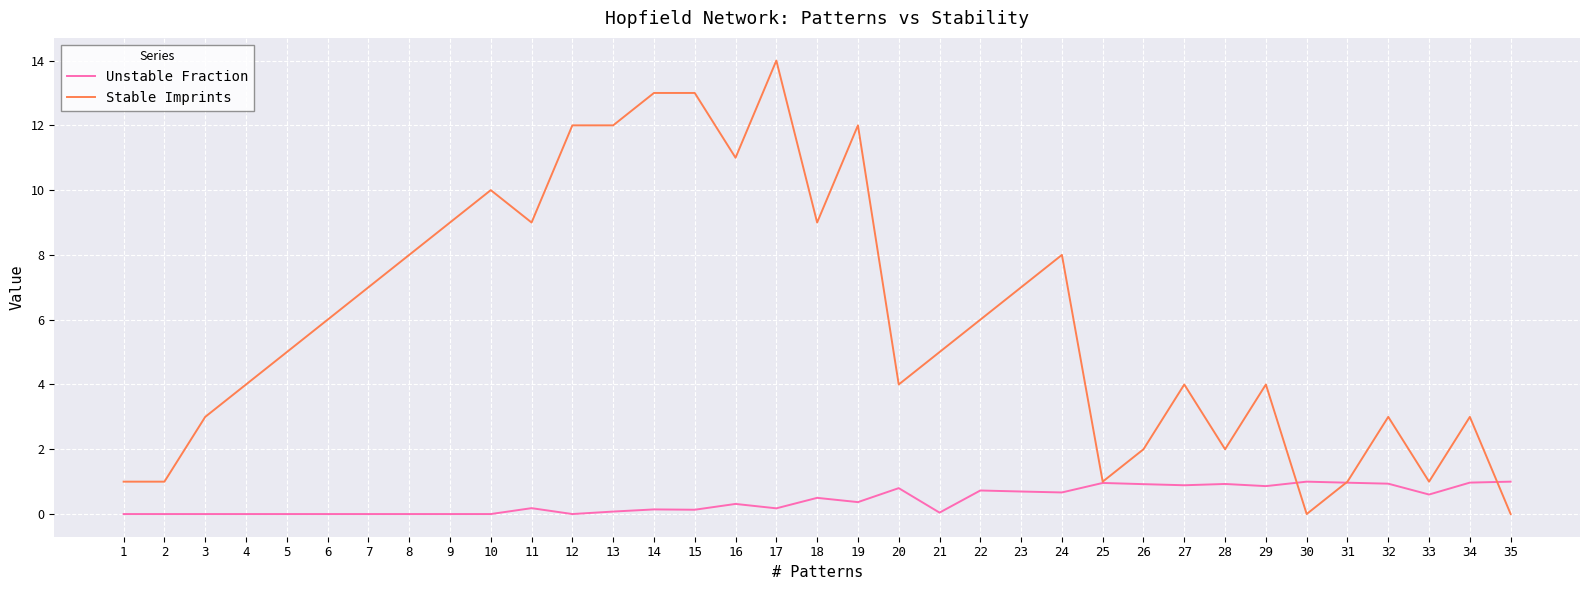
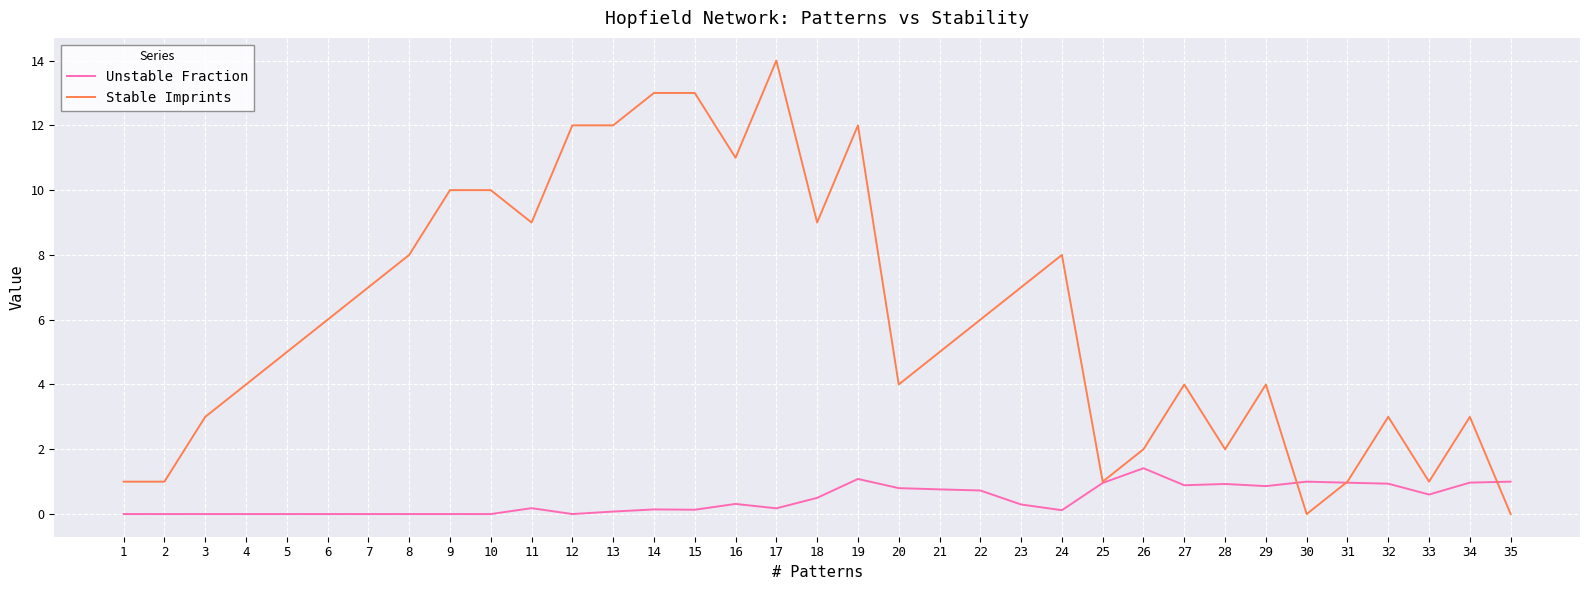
  {
    "Unstable Fraction": {
      "1": 0.0,
      "2": 0.0,
      "3": 0.0,
      "4": 0.0,
      "5": 0.0,
      "6": 0.0,
      "7": 0.0,
      "8": 0.0,
      "9": 0.0,
      "10": 0.0,
      "11": 0.2,
      "12": 0.0,
      "13": 0.1,
      "14": 0.1,
      "15": 0.1,
      "16": 0.3,
      "17": 0.2,
      "18": 0.5,
-     "19": 0.4,
+     "19": 1.1,
      "20": 0.8,
-     "21": 0.0,
+     "21": 0.8,
      "22": 0.7,
-     "23": 0.7,
-     "24": 0.7,
-     "26": 0.9,
+     "23": 0.3,
+     "24": 0.1,
+     "26": 1.4,
      "27": 0.9,
      "28": 0.9,
      "29": 0.9,
      "30": 1.0,
      "32": 0.9,
      "33": 0.6,
      "34": 1.0,
      "35": 1.0
    },
    "Stable Imprints": {
      "1": 1,
      "2": 1,
      "3": 3,
      "4": 4,
      "5": 5,
      "6": 6,
      "7": 7,
      "8": 8,
-     "9": 9,
+     "9": 10,
      "10": 10,
      "11": 9,
      "12": 12,
      "13": 12,
      "14": 13,
      "15": 13,
      "16": 11,
      "17": 14,
      "18": 9,
      "19": 12,
      "20": 4,
      "21": 5,
      "22": 6,
      "23": 7,
      "24": 8,
      "26": 2,
      "27": 4,
      "28": 2,
      "29": 4,
      "30": 0,
      "32": 3,
      "33": 1,
      "34": 3,
      "35": 0
    }
  }
